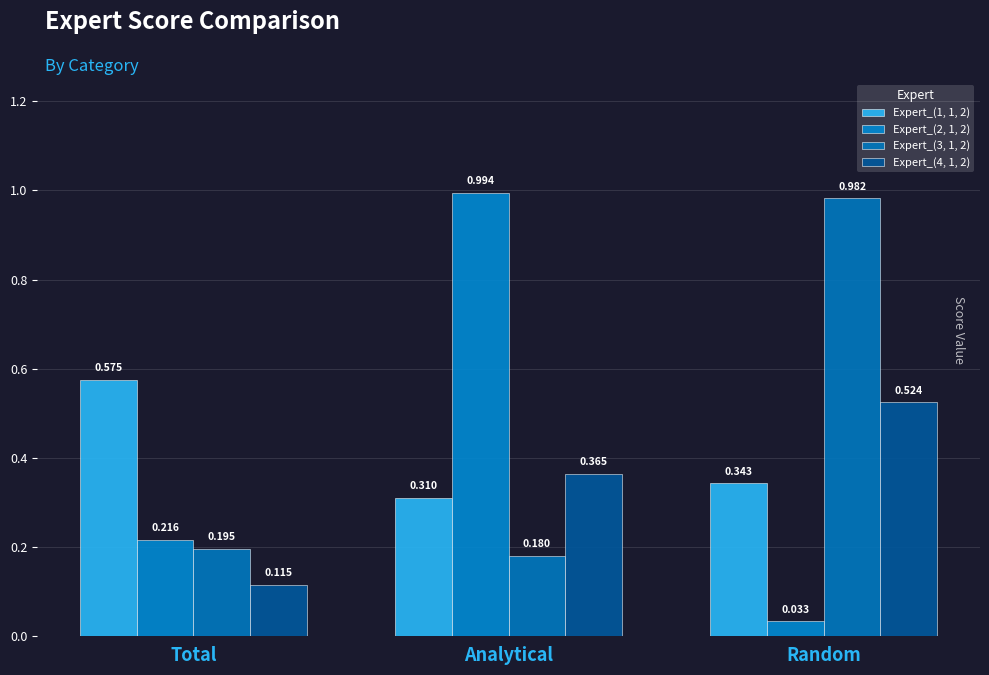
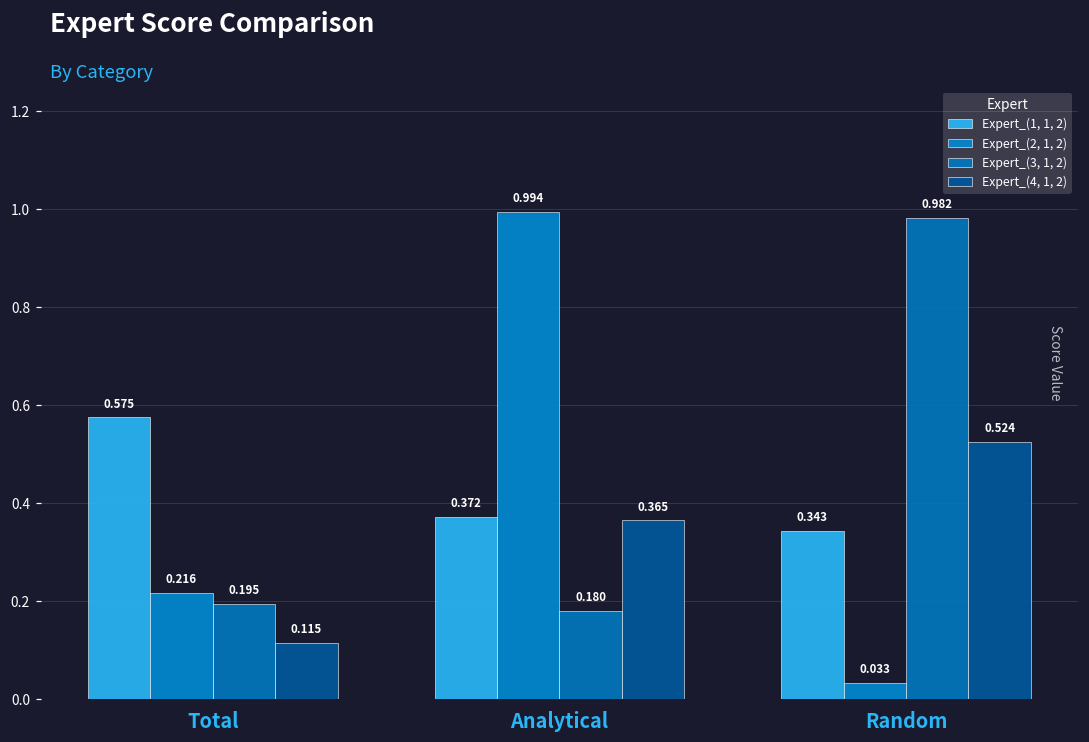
  {
    "Expert_(1, 1, 2)": {
      "Total": 0.575,
-     "Analytical": 0.310,
+     "Analytical": 0.372,
      "Random": 0.343
    }
  }
